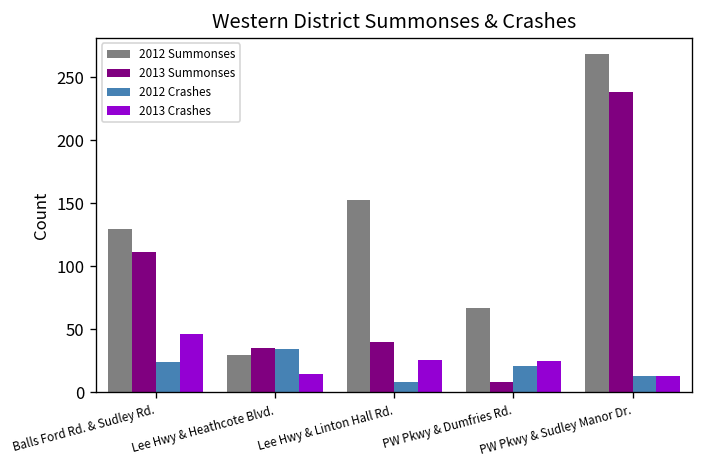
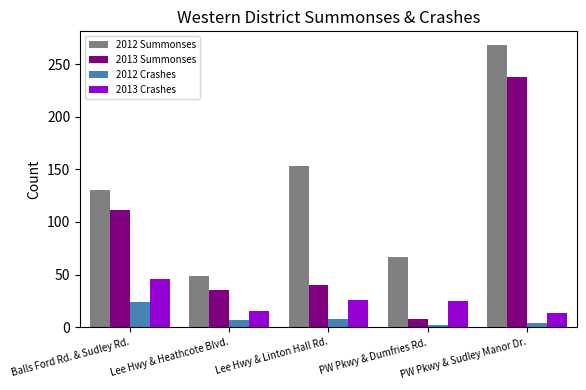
  {
    "2012 Summonses": {
      "Balls Ford Rd. & Sudley Rd.": 130,
-     "Lee Hwy & Heathcote Blvd.": 30,
+     "Lee Hwy & Heathcote Blvd.": 49,
      "Lee Hwy & Linton Hall Rd.": 153,
      "PW Pkwy & Dumfries Rd.": 67,
      "PW Pkwy & Sudley Manor Dr.": 268
    },
    "2013 Summonses": {
      "Balls Ford Rd. & Sudley Rd.": 112,
      "Lee Hwy & Heathcote Blvd.": 35,
      "Lee Hwy & Linton Hall Rd.": 40,
      "PW Pkwy & Dumfries Rd.": 8,
      "PW Pkwy & Sudley Manor Dr.": 238
    },
    "2012 Crashes": {
      "Balls Ford Rd. & Sudley Rd.": 24,
-     "Lee Hwy & Heathcote Blvd.": 35,
+     "Lee Hwy & Heathcote Blvd.": 7,
      "Lee Hwy & Linton Hall Rd.": 8,
-     "PW Pkwy & Dumfries Rd.": 21,
-     "PW Pkwy & Sudley Manor Dr.": 13
+     "PW Pkwy & Dumfries Rd.": 2,
+     "PW Pkwy & Sudley Manor Dr.": 4
    },
    "2013 Crashes": {
      "Balls Ford Rd. & Sudley Rd.": 46,
      "Lee Hwy & Heathcote Blvd.": 15,
      "Lee Hwy & Linton Hall Rd.": 26,
      "PW Pkwy & Dumfries Rd.": 25,
      "PW Pkwy & Sudley Manor Dr.": 13
    }
  }
